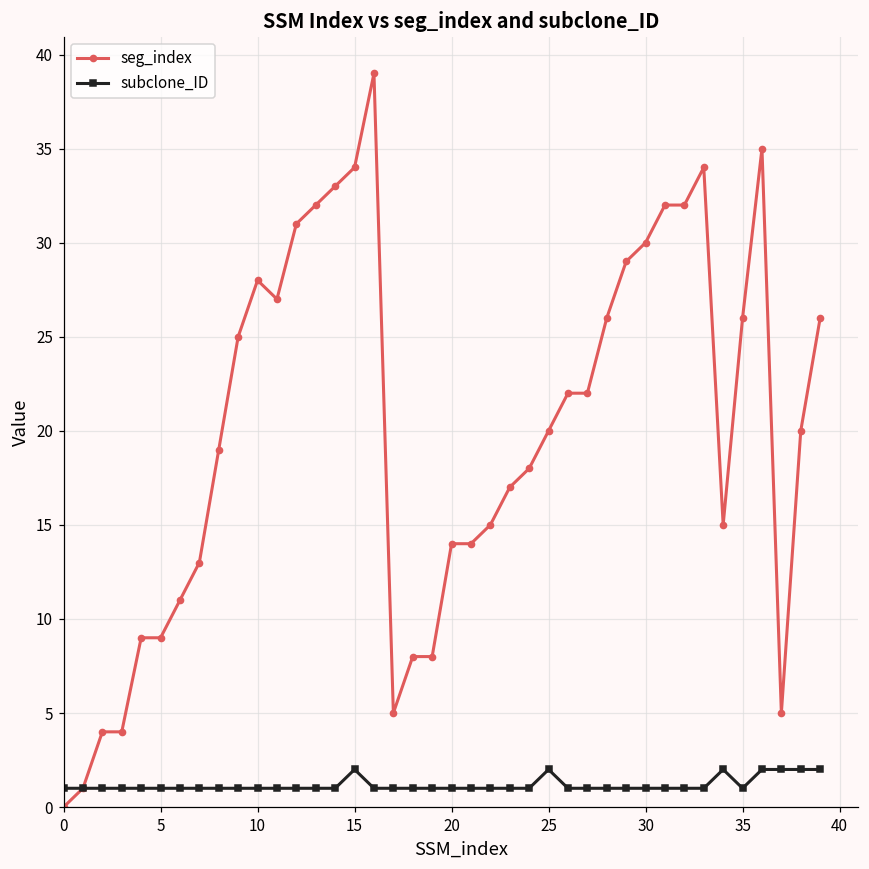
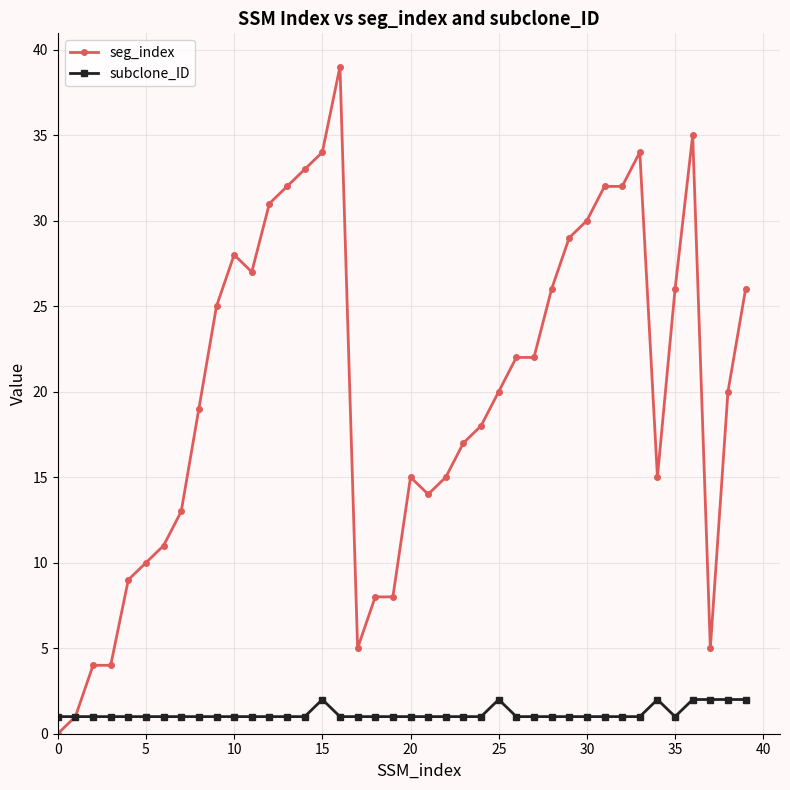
  {
    "seg_index": {
      "0": 0,
-     "5": 9,
+     "5": 10,
      "10": 28,
      "15": 34,
-     "20": 14,
+     "20": 15,
      "25": 20,
      "30": 30,
      "35": 26
    },
    "subclone_ID": {
      "0": 1,
      "5": 1,
      "10": 1,
      "15": 2,
      "20": 1,
      "25": 2,
      "30": 1,
      "35": 1
    }
  }
